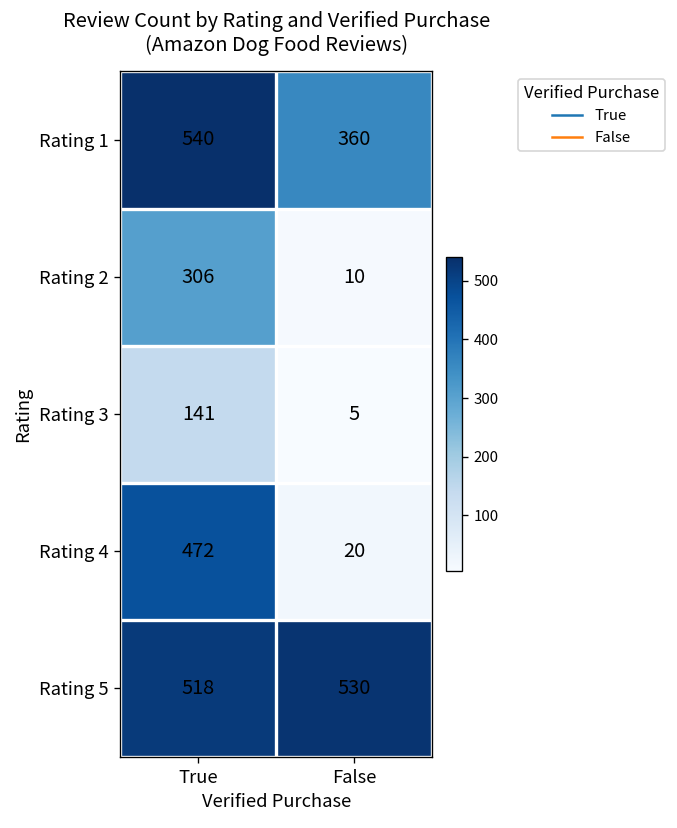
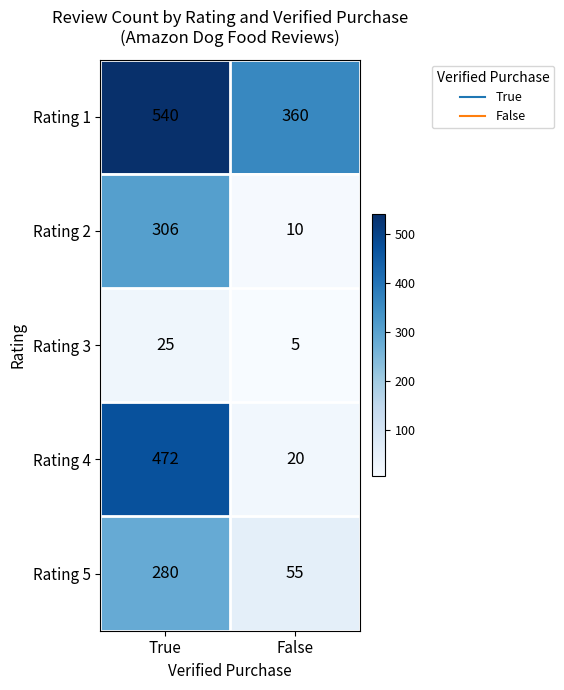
  {
    "Rating 1": {
      "True": 540,
      "False": 360
    },
    "Rating 2": {
      "True": 306,
      "False": 10
    },
    "Rating 3": {
-     "True": 141,
+     "True": 25,
      "False": 5
    },
    "Rating 4": {
      "True": 472,
      "False": 20
    },
    "Rating 5": {
-     "True": 518,
-     "False": 530
+     "True": 280,
+     "False": 55
    }
  }
